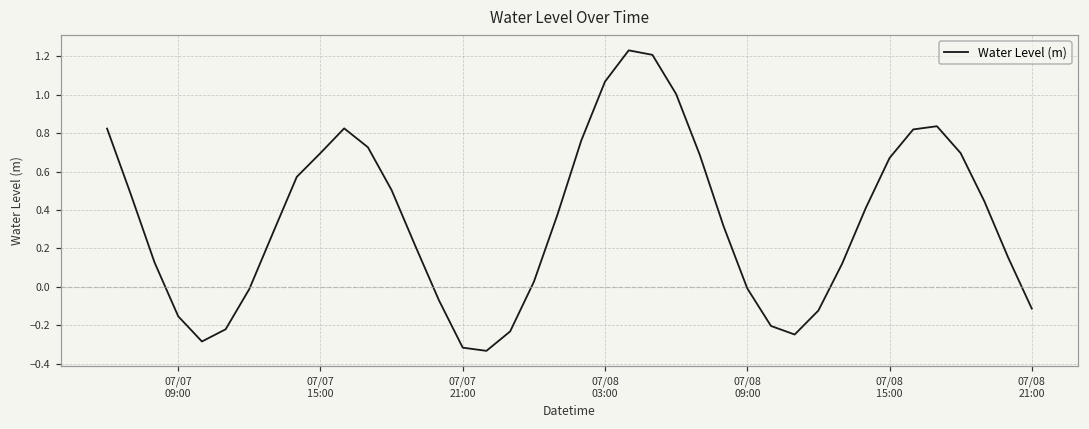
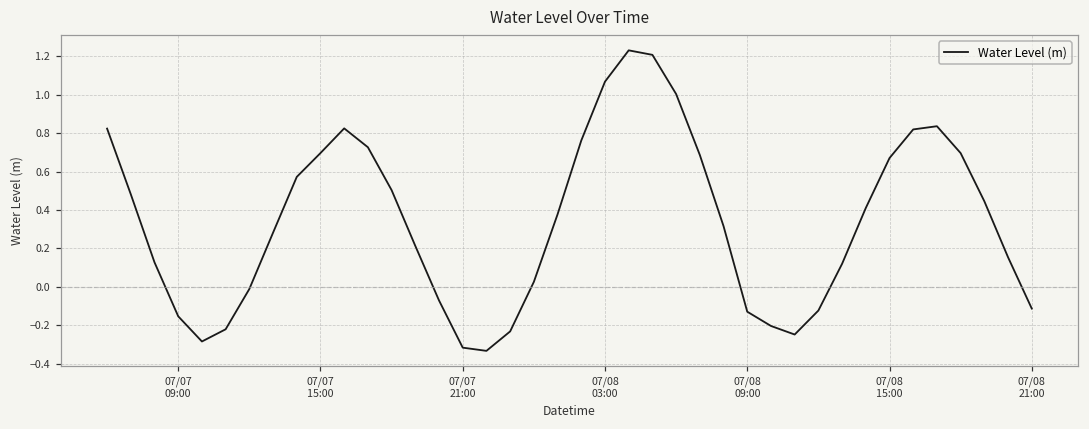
  {
    "07/07 09:00": -0.15,
    "07/07 15:00": 0.70,
    "07/07 21:00": -0.32,
    "07/08 03:00": 1.07,
-   "07/08 09:00": -0.01,
+   "07/08 09:00": -0.13,
    "07/08 15:00": 0.67,
    "07/08 21:00": -0.11
  }
